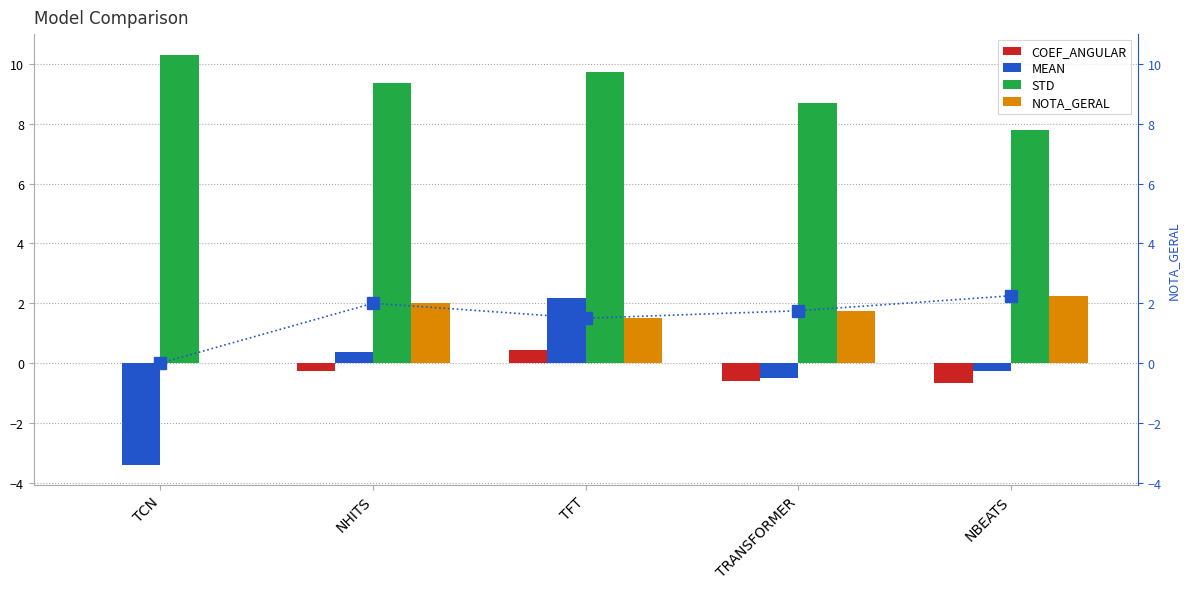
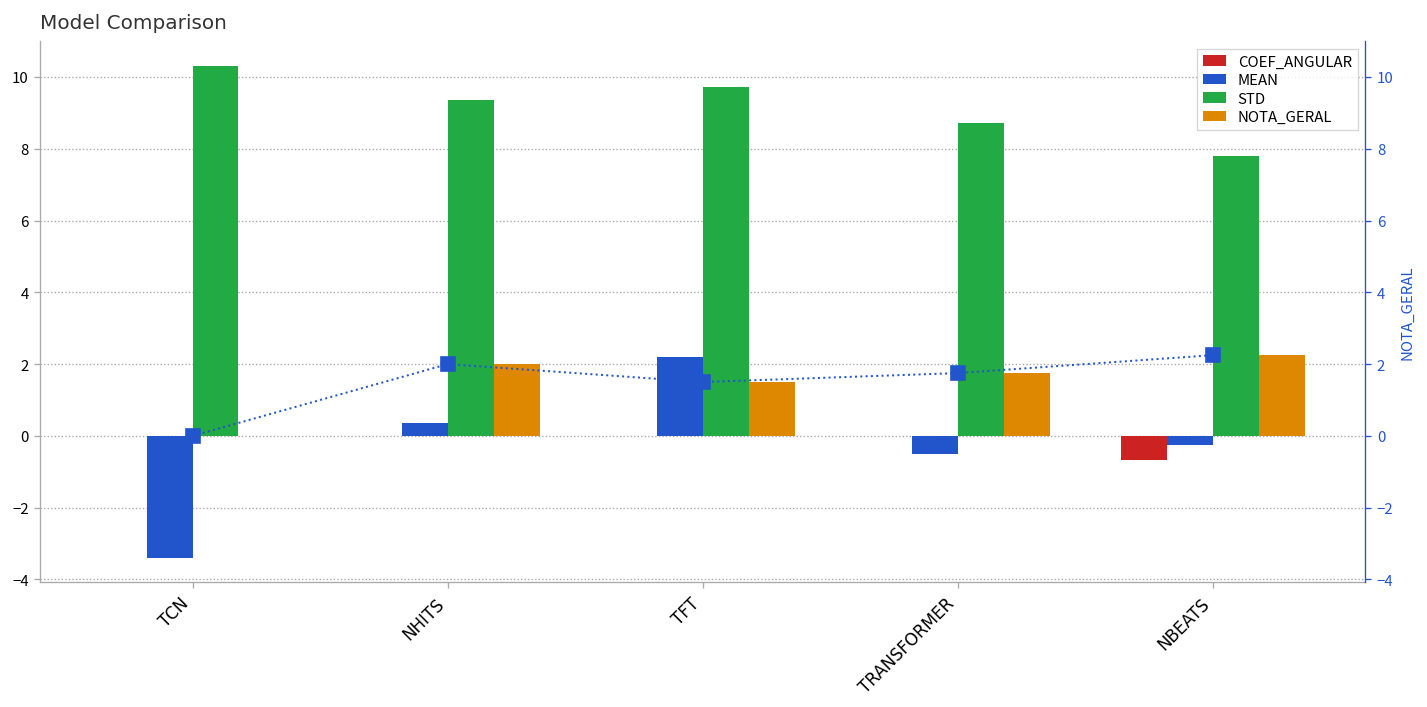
  {
    "COEF_ANGULAR": {
-     "NHITS": -0.3,
-     "TFT": 0.4,
-     "TRANSFORMER": -0.6,
+     "NHITS": 0.0,
+     "TFT": 0.0,
+     "TRANSFORMER": 0.0,
      "NBEATS": -0.7
    },
    "STD": {
      "TCN": 10.3,
      "NHITS": 9.4,
      "TFT": 9.7,
      "TRANSFORMER": 8.7,
      "NBEATS": 7.8
    }
  }
